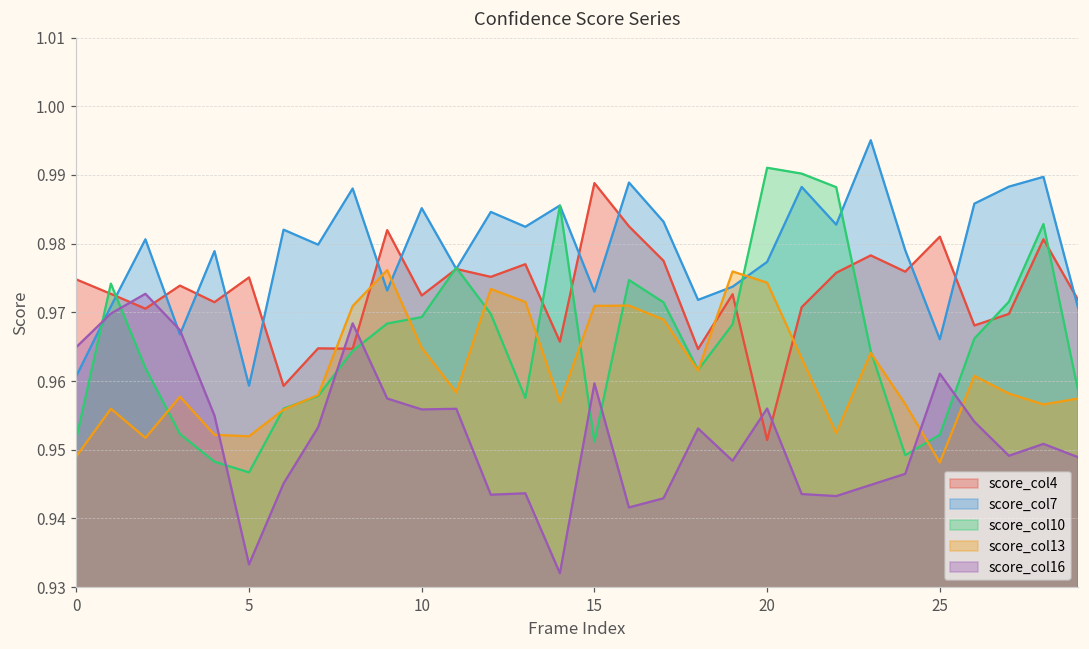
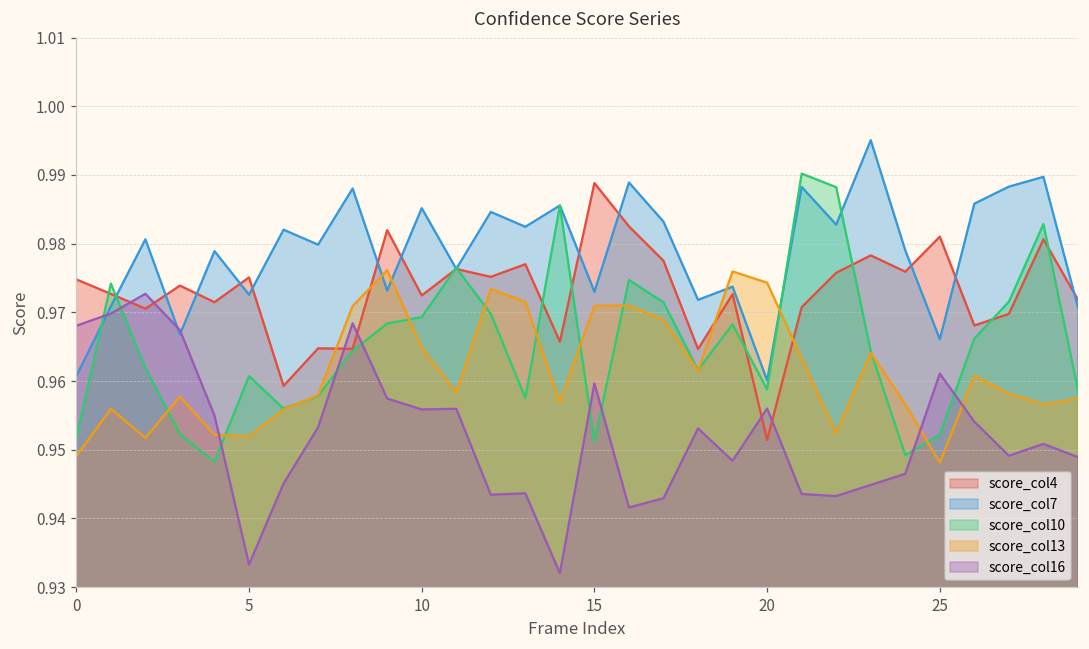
  {
    "score_col7": {
      "0": 0.961,
-     "5": 0.959,
+     "5": 0.973,
      "10": 0.985,
      "15": 0.973,
-     "20": 0.977,
+     "20": 0.960,
      "25": 0.966
    },
    "score_col10": {
      "0": 0.952,
-     "5": 0.947,
+     "5": 0.961,
      "10": 0.969,
      "15": 0.951,
-     "20": 0.991,
+     "20": 0.959,
      "25": 0.952
    },
    "score_col16": {
-     "0": 0.965,
+     "0": 0.968,
      "5": 0.933,
      "10": 0.956,
      "15": 0.960,
      "20": 0.956,
      "25": 0.961
    }
  }
